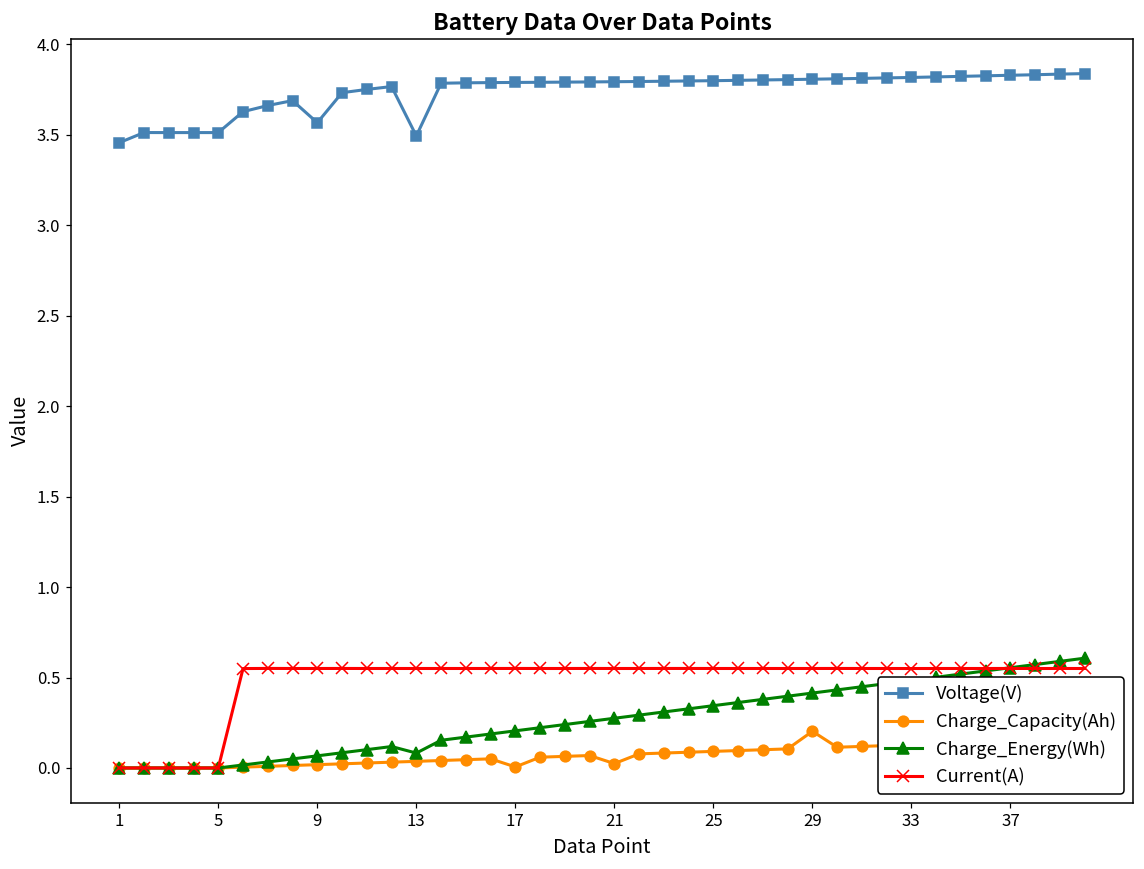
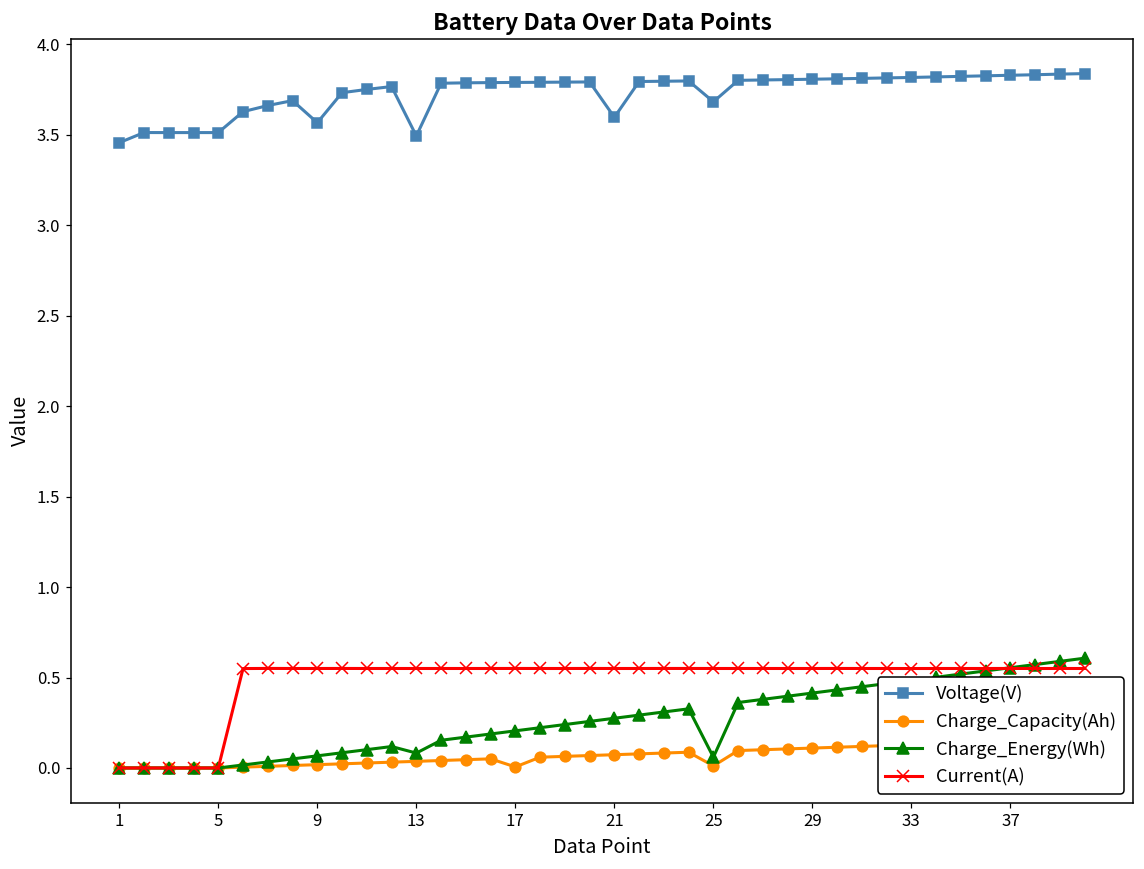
  {
    "Voltage(V)": {
      "1": 3.46,
      "5": 3.51,
      "9": 3.57,
      "13": 3.49,
      "17": 3.79,
-     "21": 3.79,
-     "25": 3.80,
+     "21": 3.60,
+     "25": 3.68,
      "29": 3.81,
      "33": 3.82,
      "37": 3.83
    },
    "Charge_Capacity(Ah)": {
      "9": 0.02,
      "13": 0.04,
      "17": 0.01,
-     "21": 0.02,
-     "25": 0.09,
-     "29": 0.20
+     "21": 0.07,
+     "25": 0.01,
+     "29": 0.11
    },
    "Charge_Energy(Wh)": {
      "9": 0.07,
      "13": 0.08,
      "17": 0.21,
      "21": 0.27,
-     "25": 0.34,
+     "25": 0.06,
      "29": 0.41
    },
    "Current(A)": {
      "9": 0.55,
      "13": 0.55,
      "17": 0.55,
      "21": 0.55,
      "25": 0.55,
      "29": 0.55,
      "33": 0.55
    }
  }
